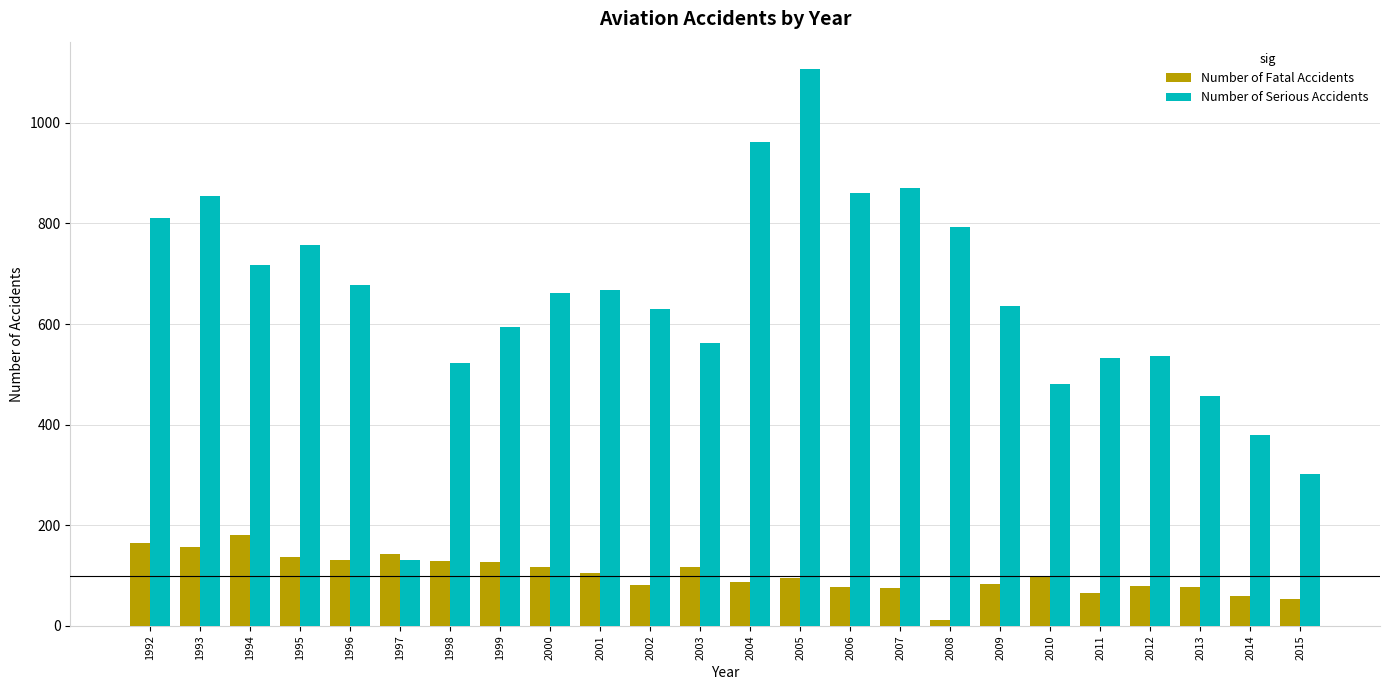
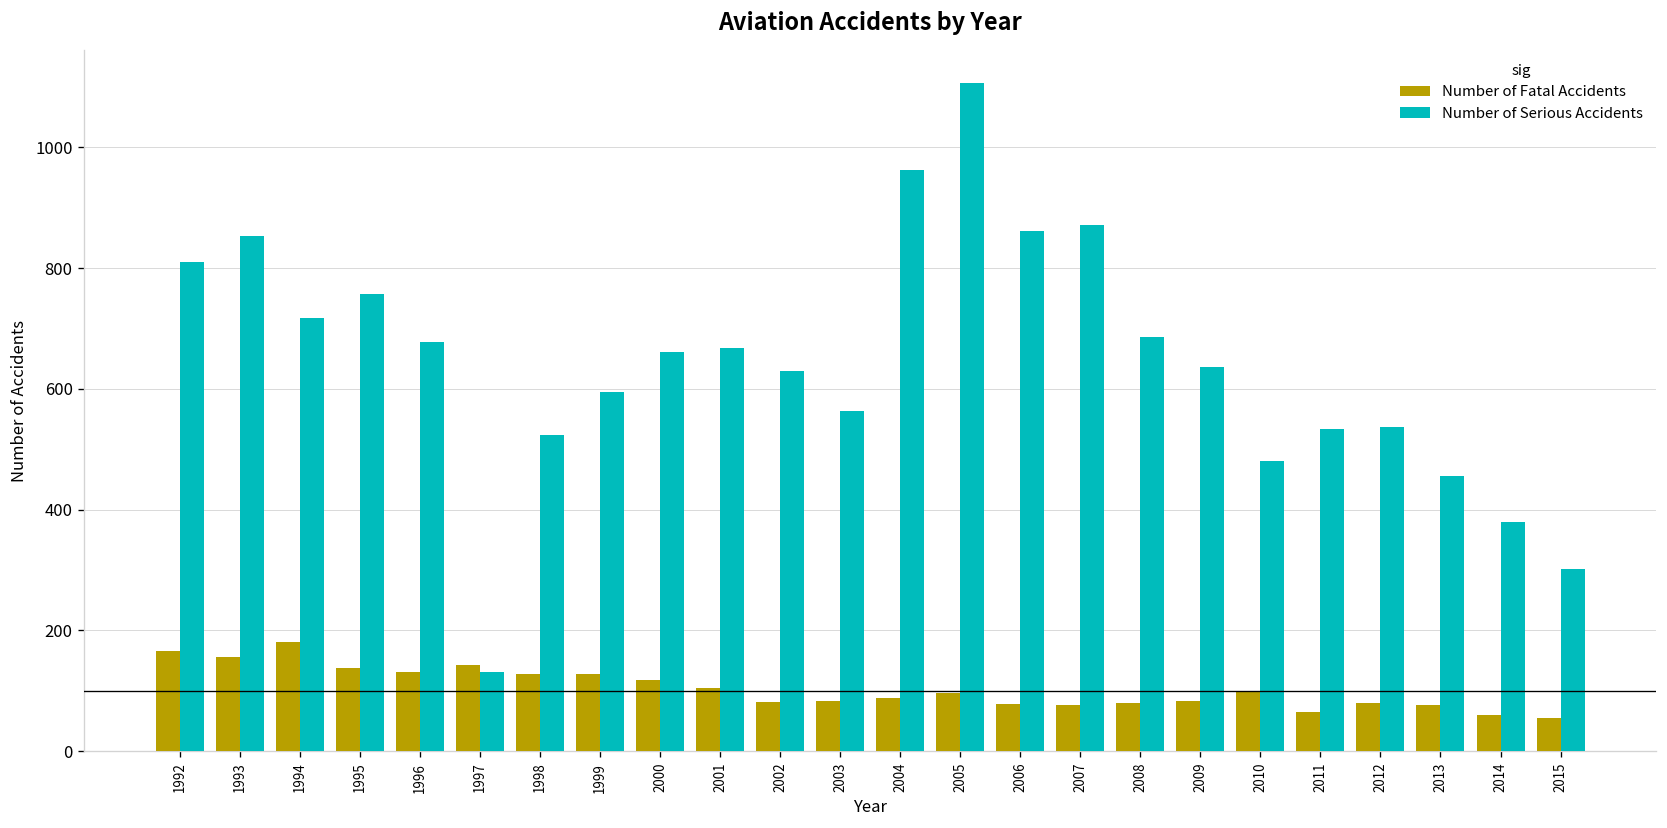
  {
    "Number of Fatal Accidents": {
      "1992": 170,
      "1993": 160,
      "1994": 180,
      "1995": 140,
      "1996": 130,
      "1997": 140,
      "1998": 130,
      "1999": 130,
      "2000": 120,
      "2001": 110,
      "2002": 80,
-     "2003": 120,
+     "2003": 80,
      "2004": 90,
      "2005": 100,
      "2006": 80,
      "2007": 80,
-     "2008": 10,
+     "2008": 80,
      "2009": 80,
      "2010": 100,
      "2011": 70,
      "2012": 80,
      "2013": 80,
      "2014": 60,
      "2015": 50
    },
    "Number of Serious Accidents": {
      "1992": 810,
      "1993": 850,
      "1994": 720,
      "1995": 760,
      "1996": 680,
      "1997": 130,
      "1998": 520,
      "1999": 600,
      "2000": 660,
      "2001": 670,
      "2002": 630,
      "2003": 560,
      "2004": 960,
      "2005": 1110,
      "2006": 860,
      "2007": 870,
-     "2008": 790,
+     "2008": 690,
      "2009": 640,
      "2010": 480,
      "2011": 530,
      "2012": 540,
      "2013": 460,
      "2014": 380,
      "2015": 300
    }
  }
